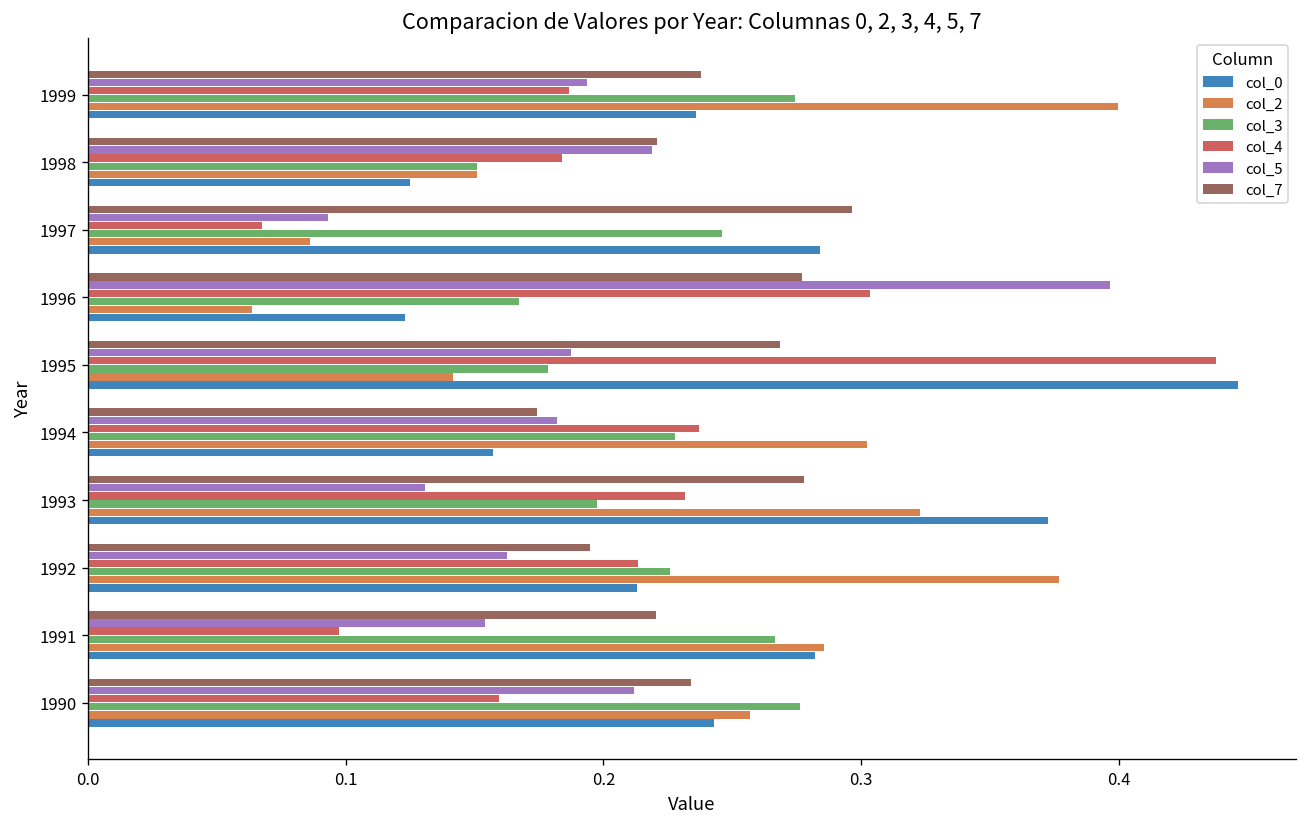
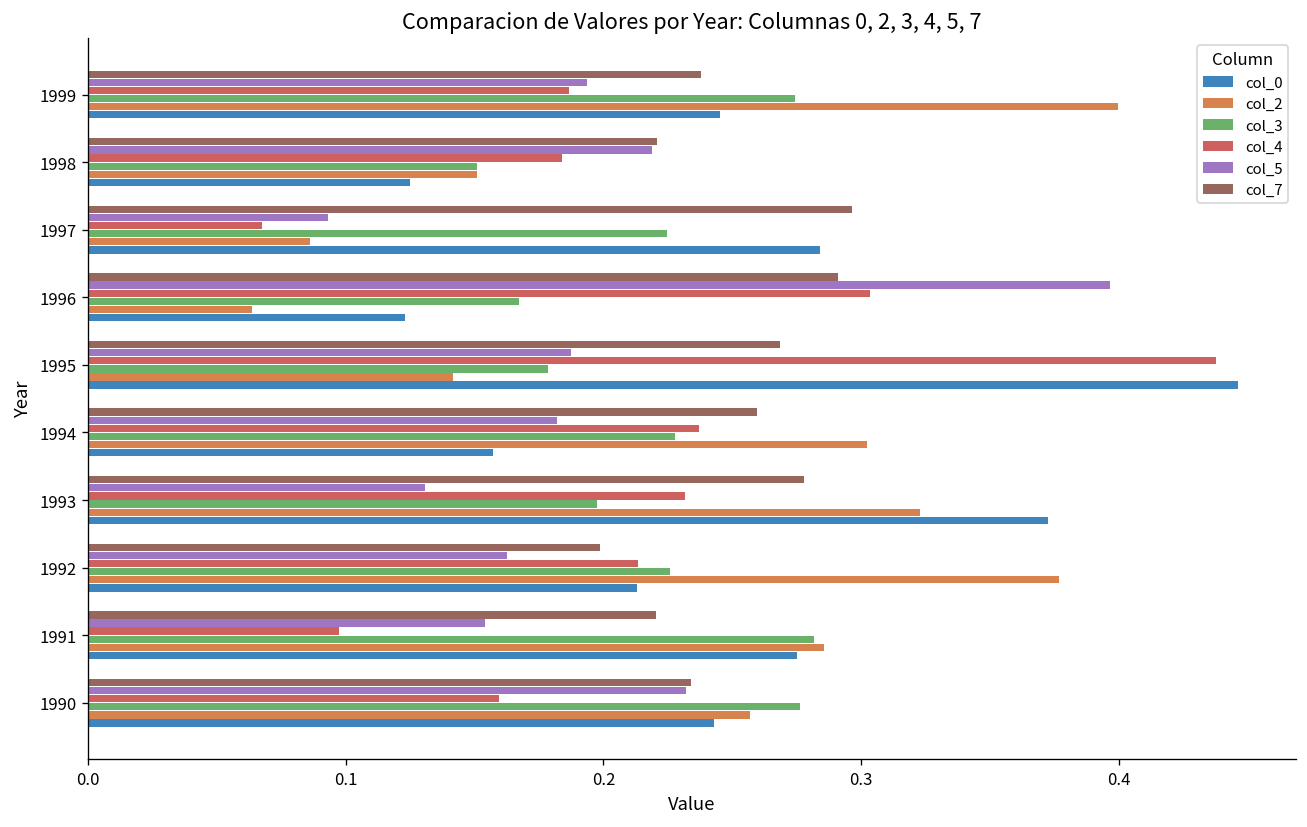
  {
    "col_0": {
-     "1999": 0.236,
+     "1999": 0.245,
      "1998": 0.125,
      "1997": 0.284,
      "1996": 0.123,
      "1995": 0.446,
      "1994": 0.157,
      "1993": 0.372,
      "1992": 0.213,
-     "1991": 0.282,
+     "1991": 0.275,
      "1990": 0.243
    },
    "col_3": {
      "1999": 0.275,
      "1998": 0.151,
-     "1997": 0.246,
+     "1997": 0.225,
      "1996": 0.167,
      "1995": 0.179,
      "1994": 0.228,
      "1993": 0.198,
      "1992": 0.226,
-     "1991": 0.266,
+     "1991": 0.282,
      "1990": 0.276
    },
    "col_5": {
      "1999": 0.194,
      "1998": 0.219,
      "1997": 0.093,
      "1996": 0.397,
      "1995": 0.188,
      "1994": 0.182,
      "1993": 0.131,
      "1992": 0.163,
      "1991": 0.154,
-     "1990": 0.212
+     "1990": 0.232
    },
    "col_7": {
      "1999": 0.238,
      "1998": 0.221,
      "1997": 0.296,
-     "1996": 0.277,
+     "1996": 0.291,
      "1995": 0.269,
-     "1994": 0.174,
+     "1994": 0.260,
      "1993": 0.278,
-     "1992": 0.195,
+     "1992": 0.199,
      "1991": 0.220,
      "1990": 0.234
    }
  }
